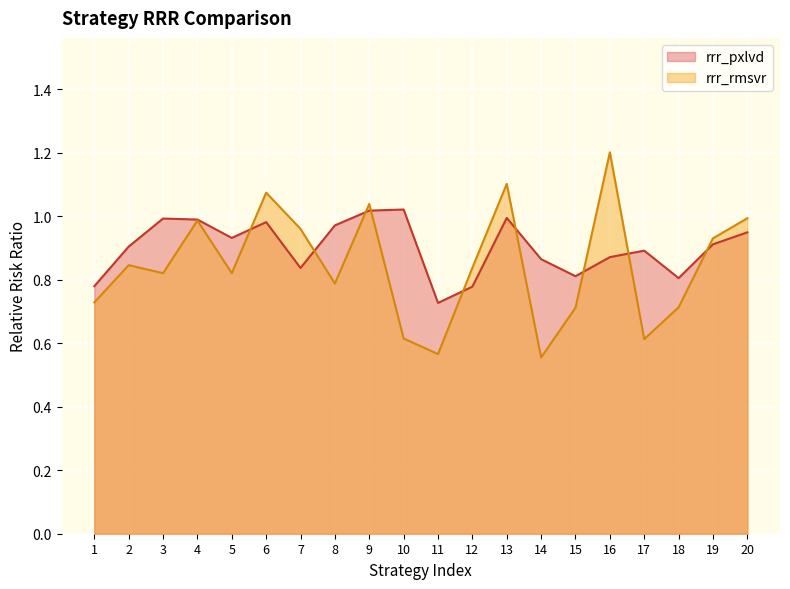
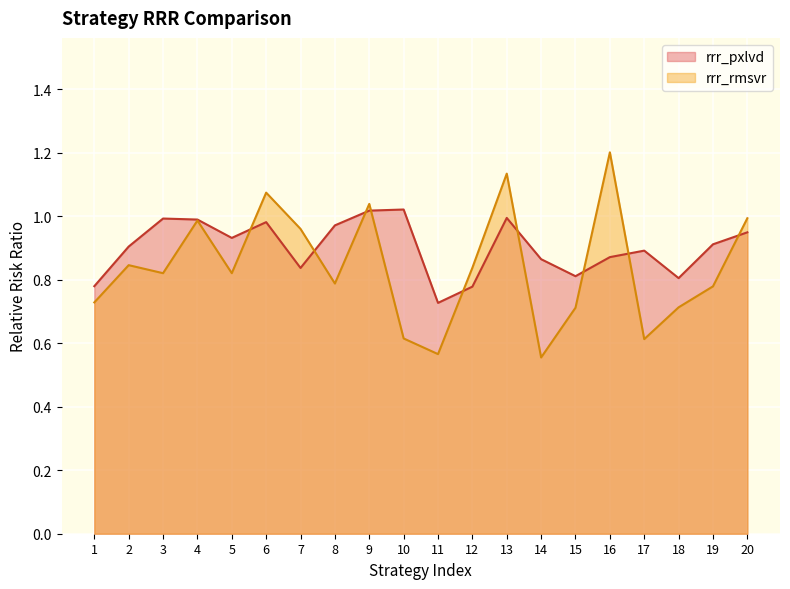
  {
    "rrr_pxlvd": {
      "1": 0.78,
      "2": 0.90,
      "3": 0.99,
      "5": 0.93,
      "6": 0.98,
      "7": 0.84,
      "8": 0.97,
      "9": 1.02,
      "10": 1.02,
      "11": 0.73,
      "12": 0.78,
      "13": 0.99,
      "14": 0.86,
      "15": 0.81,
      "16": 0.87,
      "17": 0.89,
      "18": 0.81,
      "19": 0.91,
      "20": 0.95
    },
    "rrr_rmsvr": {
      "1": 0.73,
      "2": 0.85,
      "3": 0.82,
      "5": 0.82,
      "6": 1.07,
      "7": 0.96,
      "8": 0.79,
      "9": 1.04,
      "10": 0.61,
      "11": 0.57,
      "12": 0.84,
-     "13": 1.10,
+     "13": 1.13,
      "14": 0.56,
      "15": 0.71,
      "16": 1.20,
      "17": 0.61,
      "18": 0.71,
-     "19": 0.93,
+     "19": 0.78,
      "20": 0.99
    }
  }
